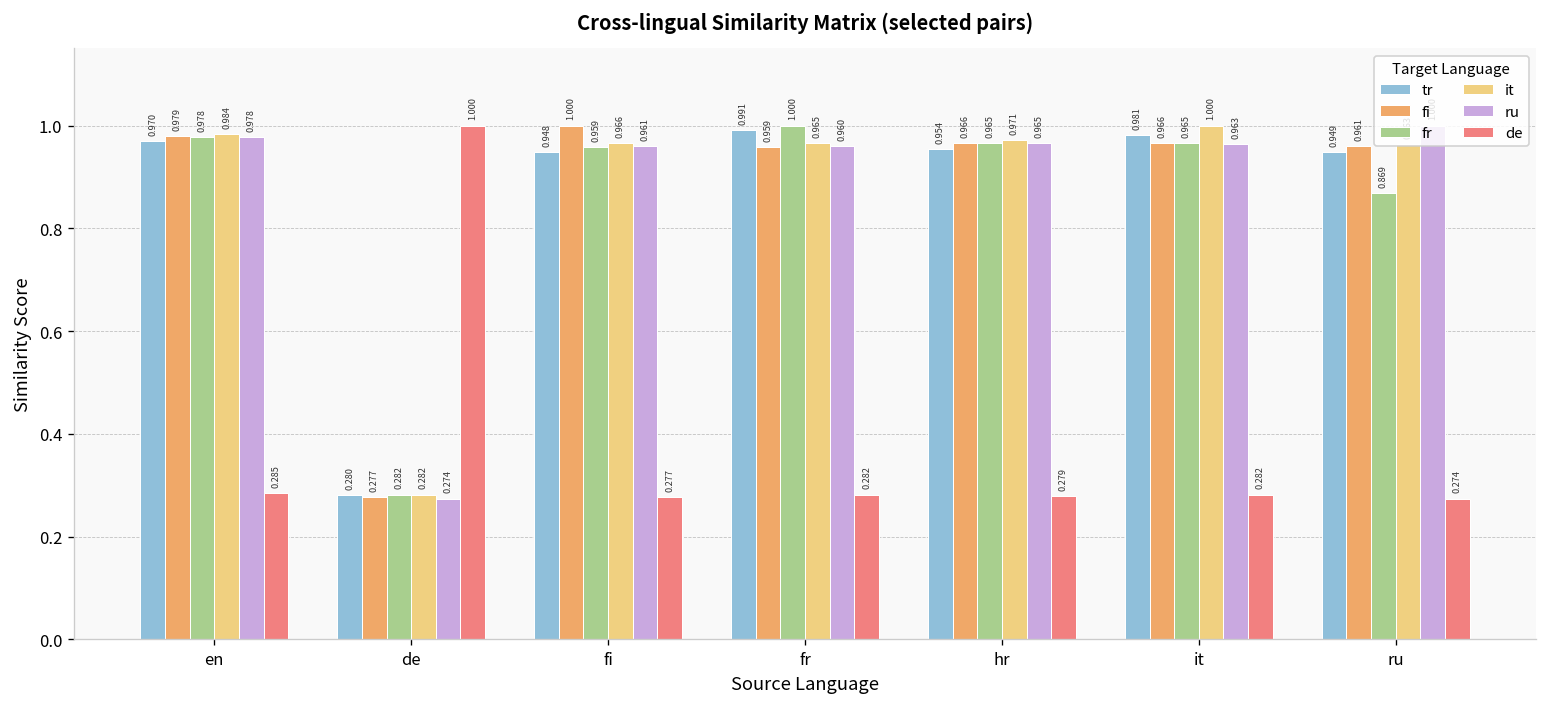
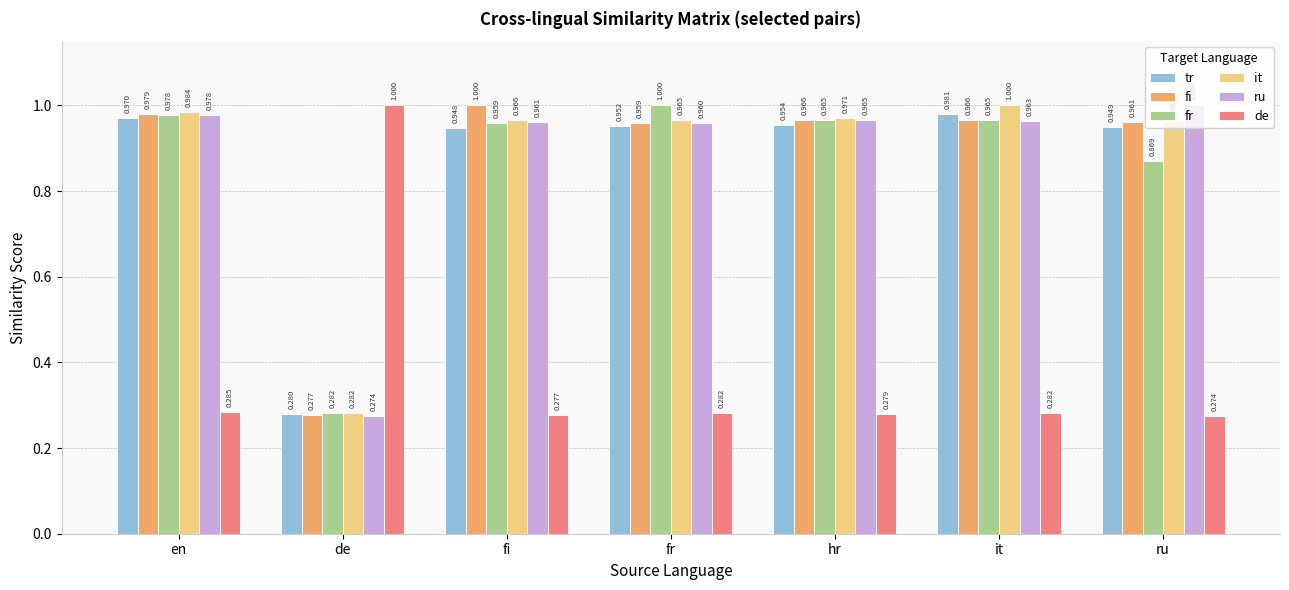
  {
    "tr": {
      "en": 0.970,
      "de": 0.280,
      "fi": 0.948,
-     "fr": 0.991,
+     "fr": 0.952,
      "hr": 0.954,
      "it": 0.981,
      "ru": 0.949
    },
    "fr": {
      "en": 0.978,
      "de": 0.282,
      "fi": 0.959,
      "fr": 1.000,
      "hr": 0.965,
      "it": 0.965,
      "ru": 0.869
    },
    "ru": {
      "en": 0.978,
      "de": 0.274,
      "fi": 0.961,
      "fr": 0.960,
      "hr": 0.965,
      "it": 0.963
    }
  }
